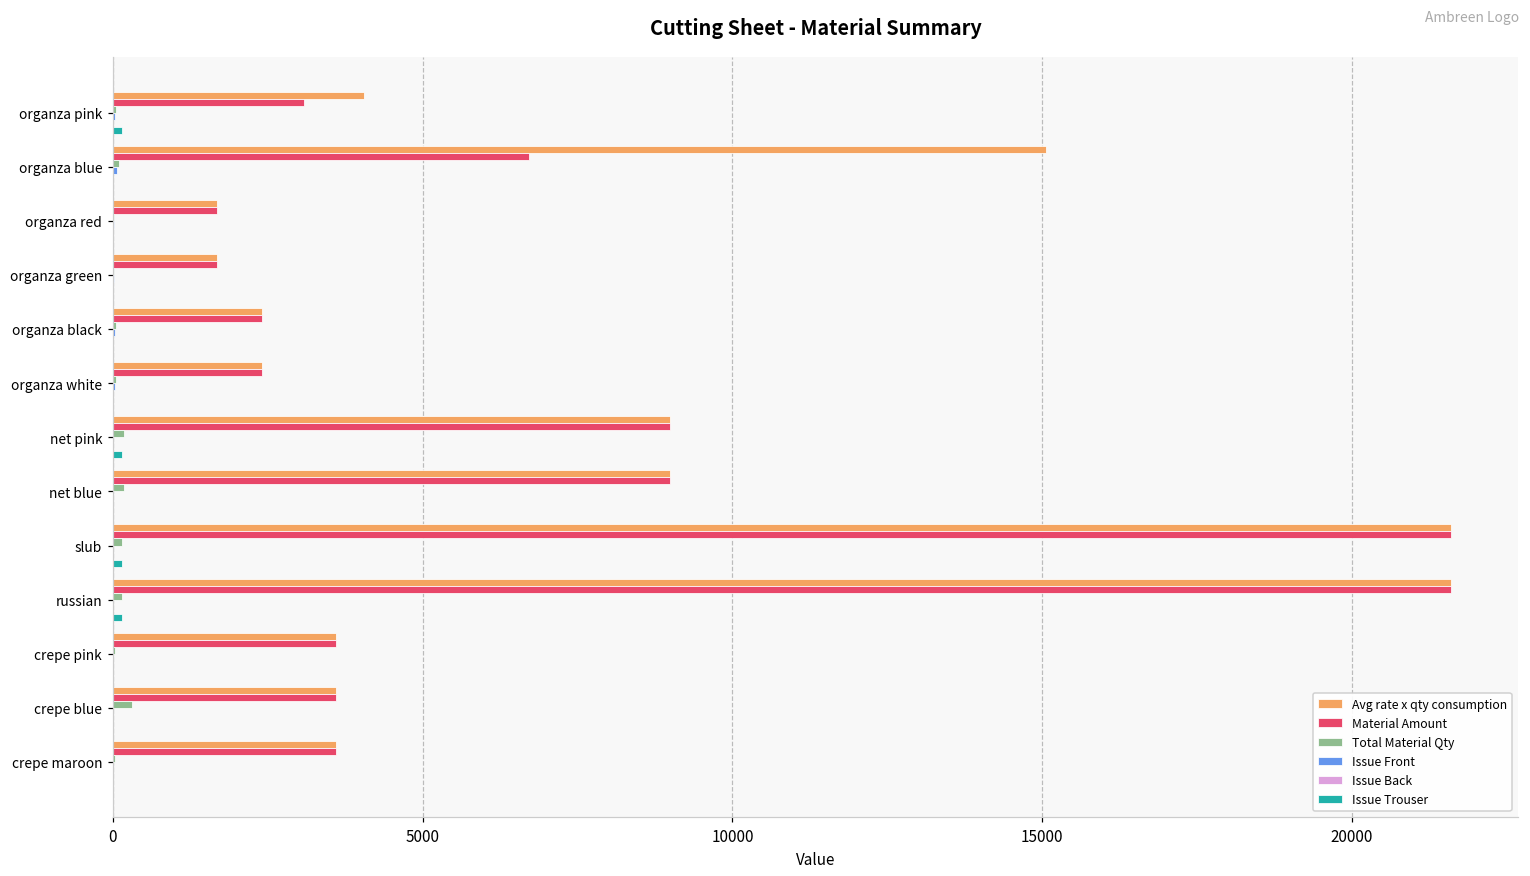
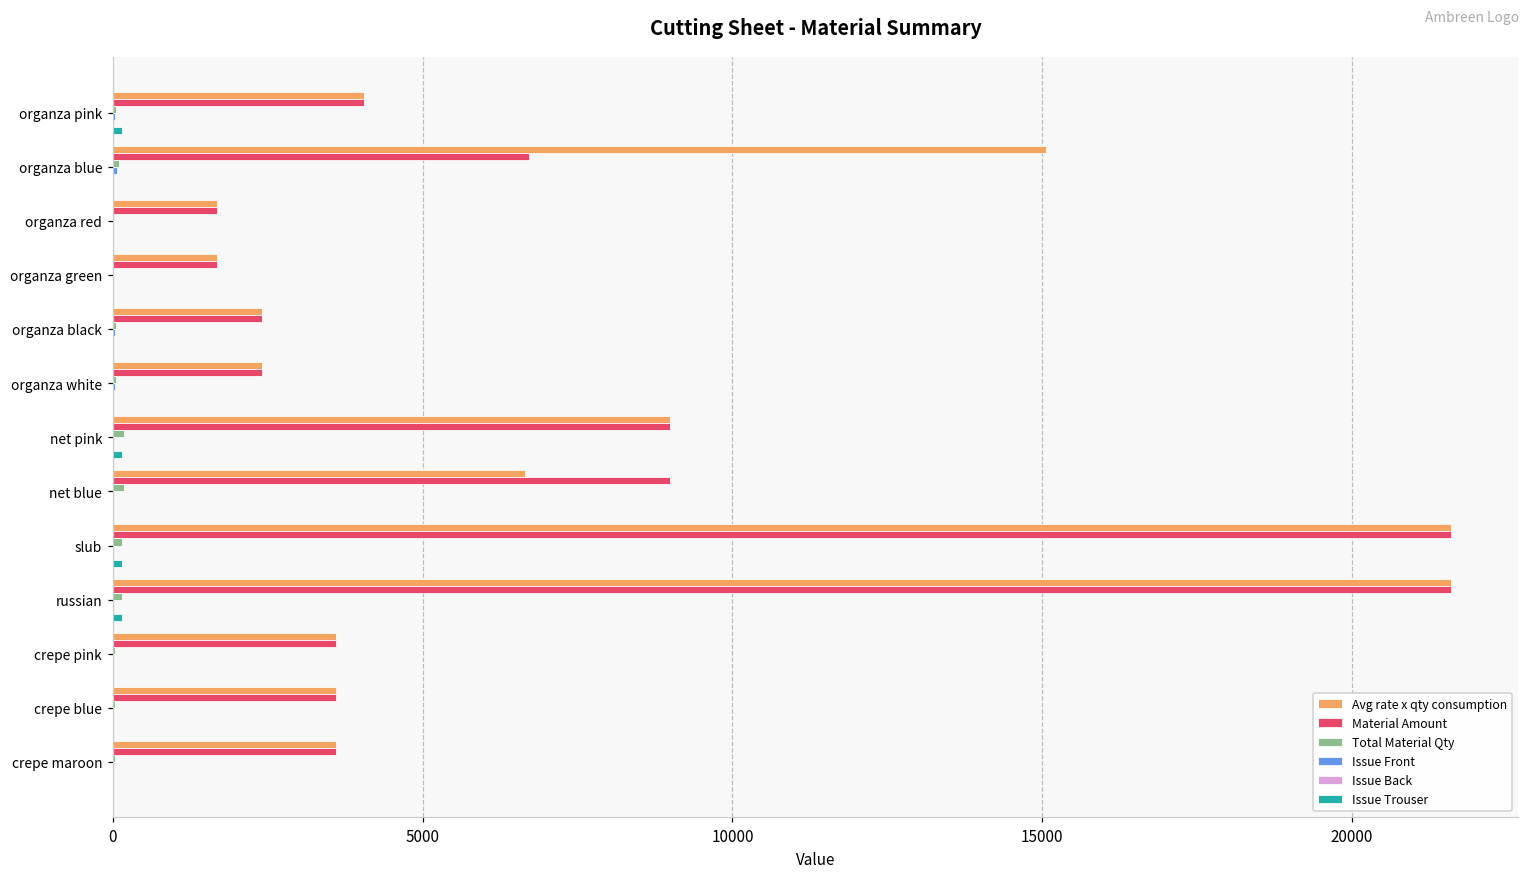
  {
    "Avg rate x qty consumption": {
      "organza pink": 4100,
      "organza blue": 15100,
      "organza red": 1700,
      "organza green": 1700,
      "organza black": 2400,
      "organza white": 2400,
      "net pink": 9000,
-     "net blue": 9000,
+     "net blue": 6600,
      "slub": 21600,
      "russian": 21600,
      "crepe pink": 3600,
      "crepe blue": 3600,
      "crepe maroon": 3600
    },
    "Material Amount": {
-     "organza pink": 3100,
+     "organza pink": 4100,
      "organza blue": 6700,
      "organza red": 1700,
      "organza green": 1700,
      "organza black": 2400,
      "organza white": 2400,
      "net pink": 9000,
      "net blue": 9000,
      "slub": 21600,
      "russian": 21600,
      "crepe pink": 3600,
      "crepe blue": 3600,
      "crepe maroon": 3600
    },
    "Total Material Qty": {
      "organza pink": 100,
      "organza blue": 100,
      "organza black": 0,
      "organza white": 0,
      "net pink": 200,
      "net blue": 200,
      "slub": 100,
      "russian": 100,
-     "crepe blue": 300
+     "crepe blue": 0
    },
    "Issue Front": {
      "organza blue": 100,
      "net pink": 0,
      "net blue": 0,
      "slub": 0,
      "russian": 0,
      "crepe pink": 0,
      "crepe blue": 0,
      "crepe maroon": 0
    },
    "Issue Back": {
      "organza pink": 0,
      "organza blue": 0,
      "organza red": 0,
      "organza green": 0,
      "organza black": 0,
      "organza white": 0,
      "net pink": 0,
      "net blue": 0,
      "slub": 0,
      "russian": 0,
      "crepe pink": 0,
      "crepe blue": 0,
      "crepe maroon": 0
    },
    "Issue Trouser": {
      "organza pink": 200,
      "organza blue": 0,
      "organza red": 0,
      "organza green": 0,
      "organza black": 0,
      "organza white": 0,
      "net pink": 200,
      "net blue": 0,
      "slub": 100,
      "russian": 100,
      "crepe pink": 0,
      "crepe blue": 0,
      "crepe maroon": 0
    }
  }
